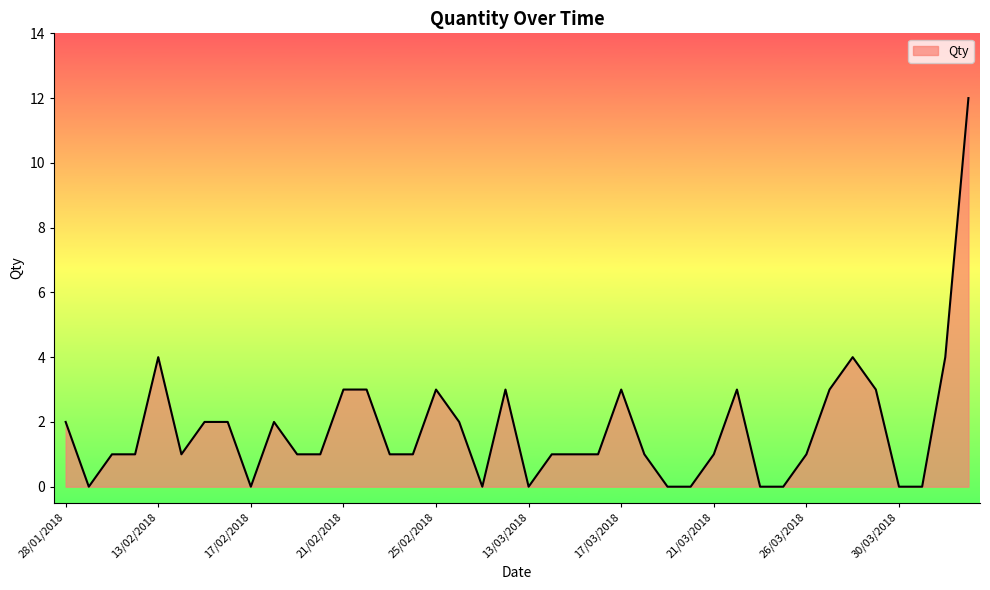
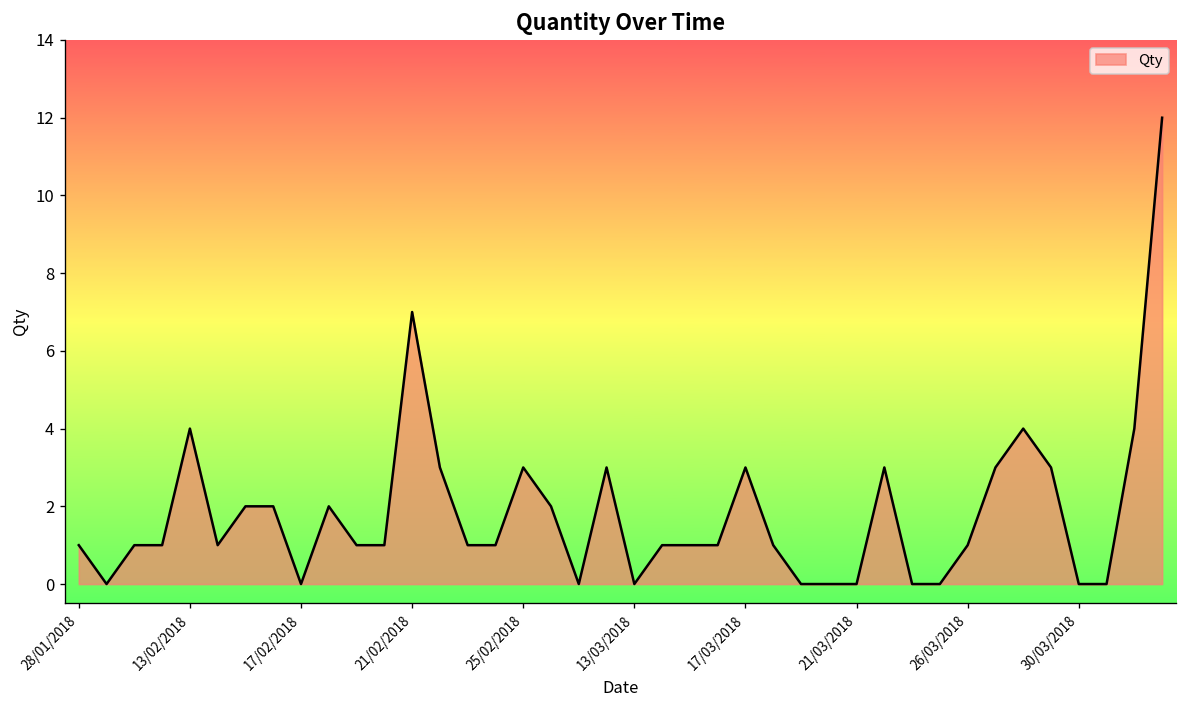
  {
-   "28/01/2018": 2,
+   "28/01/2018": 1,
    "13/02/2018": 4,
    "17/02/2018": 0,
-   "21/02/2018": 3,
+   "21/02/2018": 7,
    "25/02/2018": 3,
    "13/03/2018": 0,
    "17/03/2018": 3,
-   "21/03/2018": 1,
+   "21/03/2018": 0,
    "26/03/2018": 1,
    "30/03/2018": 0
  }
